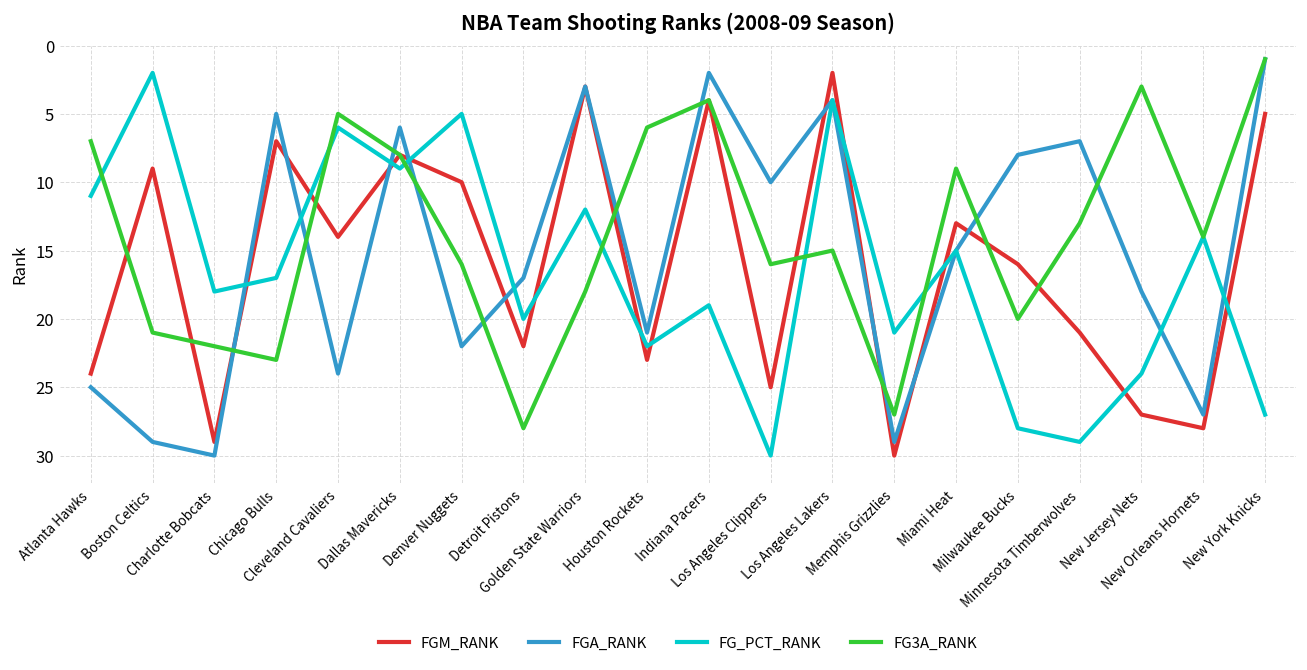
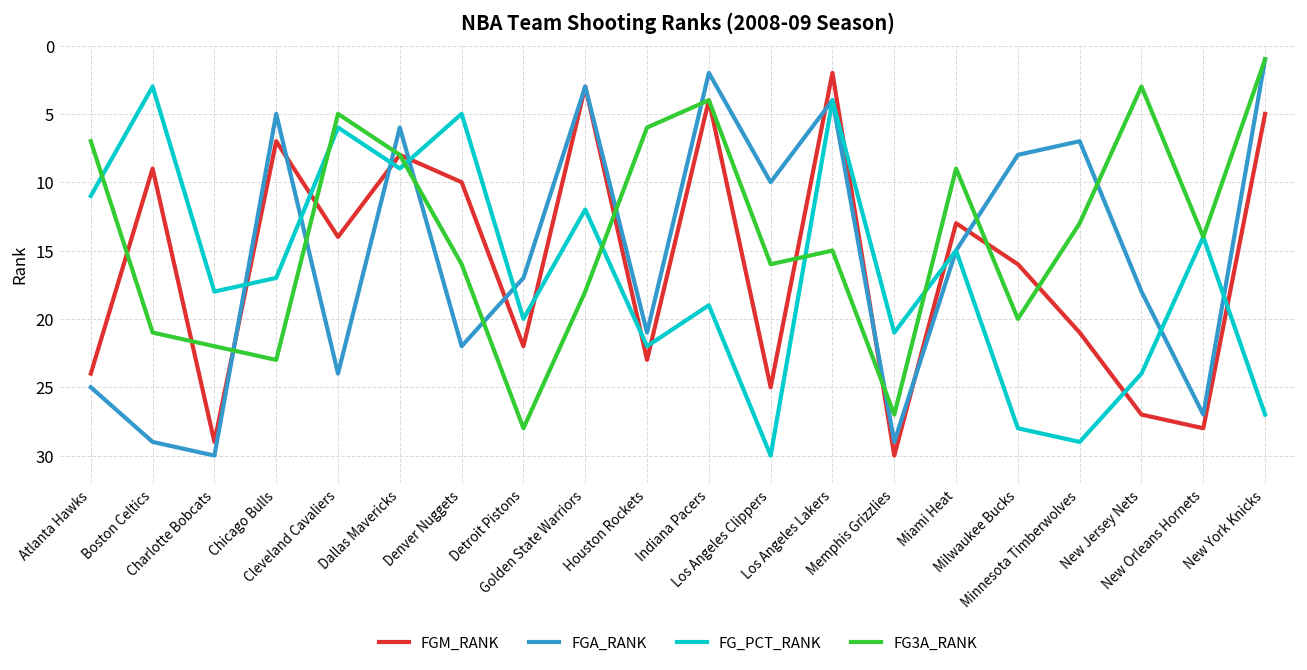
  {
    "FGM_RANK": {
      "Atlanta Hawks": 24,
      "Boston Celtics": 9,
      "Charlotte Bobcats": 29,
      "Chicago Bulls": 7,
      "Cleveland Cavaliers": 14,
      "Denver Nuggets": 10,
      "Detroit Pistons": 22,
      "Houston Rockets": 23,
      "Los Angeles Clippers": 25,
      "Los Angeles Lakers": 2,
      "Memphis Grizzlies": 30,
      "Miami Heat": 13,
      "Milwaukee Bucks": 16,
      "Minnesota Timberwolves": 21,
      "New Jersey Nets": 27,
      "New Orleans Hornets": 28,
      "New York Knicks": 5
    },
    "FGA_RANK": {
      "Atlanta Hawks": 25,
      "Boston Celtics": 29,
      "Charlotte Bobcats": 30,
      "Chicago Bulls": 5,
      "Cleveland Cavaliers": 24,
      "Dallas Mavericks": 6,
      "Denver Nuggets": 22,
      "Detroit Pistons": 17,
      "Houston Rockets": 21,
      "Indiana Pacers": 2,
      "Los Angeles Clippers": 10,
      "Memphis Grizzlies": 29,
      "Milwaukee Bucks": 8,
      "Minnesota Timberwolves": 7,
      "New Jersey Nets": 18,
      "New Orleans Hornets": 27
    },
    "FG_PCT_RANK": {
      "Atlanta Hawks": 11,
-     "Boston Celtics": 2,
+     "Boston Celtics": 3,
      "Charlotte Bobcats": 18,
      "Chicago Bulls": 17,
      "Cleveland Cavaliers": 6,
      "Dallas Mavericks": 9,
      "Denver Nuggets": 5,
      "Detroit Pistons": 20,
      "Golden State Warriors": 12,
      "Houston Rockets": 22,
      "Indiana Pacers": 19,
      "Los Angeles Clippers": 30,
      "Memphis Grizzlies": 21,
      "Milwaukee Bucks": 28,
      "Minnesota Timberwolves": 29,
      "New Jersey Nets": 24,
      "New York Knicks": 27
    },
    "FG3A_RANK": {
      "Atlanta Hawks": 7,
      "Boston Celtics": 21,
      "Charlotte Bobcats": 22,
      "Chicago Bulls": 23,
      "Cleveland Cavaliers": 5,
      "Denver Nuggets": 16,
      "Detroit Pistons": 28,
      "Golden State Warriors": 18,
      "Houston Rockets": 6,
      "Los Angeles Clippers": 16,
      "Los Angeles Lakers": 15,
      "Memphis Grizzlies": 27,
      "Miami Heat": 9,
      "Milwaukee Bucks": 20,
      "Minnesota Timberwolves": 13,
      "New Jersey Nets": 3
    }
  }
